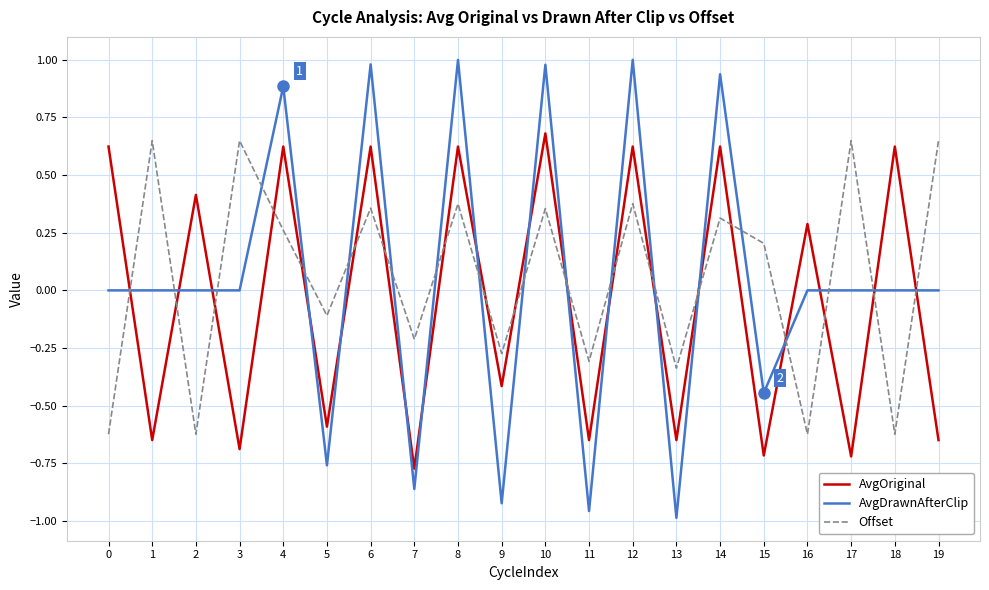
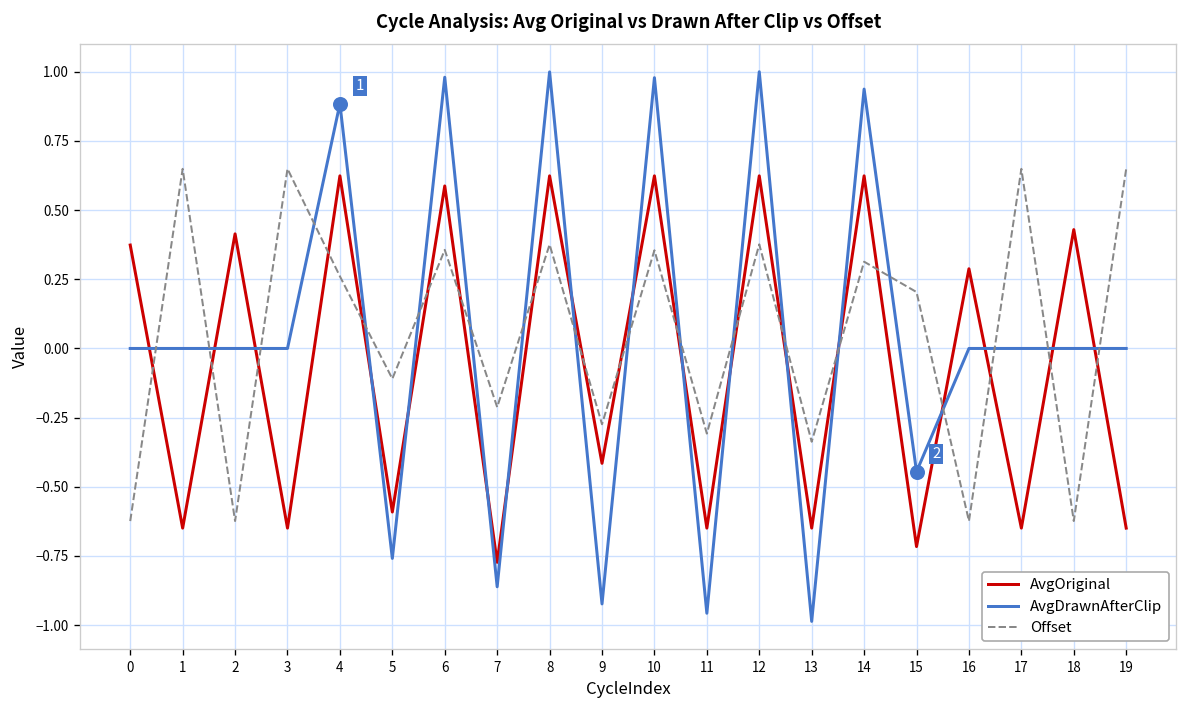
  {
    "AvgOriginal": {
-     "0": 0.62,
+     "0": 0.37,
      "1": -0.65,
      "2": 0.41,
-     "3": -0.69,
+     "3": -0.65,
      "4": 0.62,
      "5": -0.59,
-     "6": 0.62,
+     "6": 0.59,
      "7": -0.77,
      "8": 0.62,
      "9": -0.42,
-     "10": 0.68,
+     "10": 0.62,
      "11": -0.65,
      "12": 0.62,
      "13": -0.65,
      "14": 0.62,
      "15": -0.72,
      "16": 0.29,
-     "17": -0.72,
-     "18": 0.62,
+     "17": -0.65,
+     "18": 0.43,
      "19": -0.65
    },
    "Offset": {
      "0": -0.62,
      "1": 0.65,
      "2": -0.62,
      "3": 0.65,
      "4": 0.26,
      "5": -0.11,
      "6": 0.36,
      "7": -0.21,
      "8": 0.38,
      "9": -0.27,
      "10": 0.35,
      "11": -0.31,
      "12": 0.38,
      "13": -0.34,
      "14": 0.31,
      "15": 0.20,
      "16": -0.62,
      "17": 0.65,
      "18": -0.62,
      "19": 0.65
    }
  }
